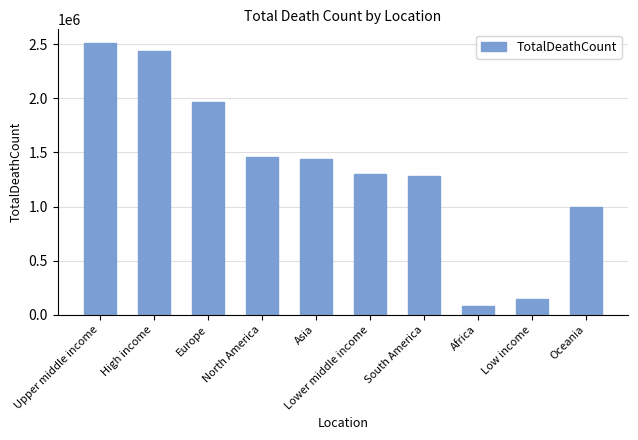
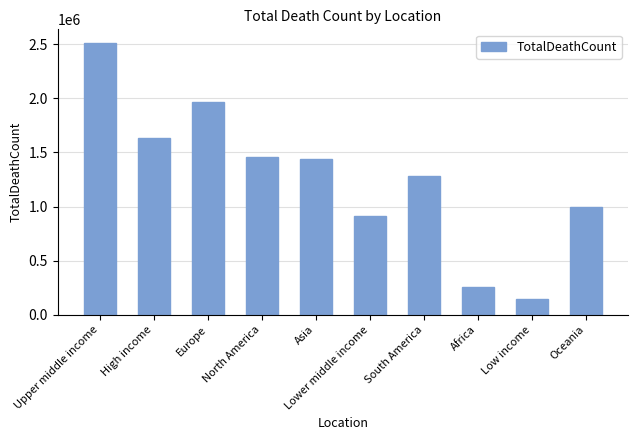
  {
    "Upper middle income": 2510000,
-   "High income": 2430000,
+   "High income": 1630000,
    "Europe": 1970000,
    "North America": 1450000,
    "Asia": 1440000,
-   "Lower middle income": 1300000,
+   "Lower middle income": 910000,
    "South America": 1280000,
-   "Africa": 90000,
+   "Africa": 250000,
    "Low income": 150000,
    "Oceania": 990000
  }
